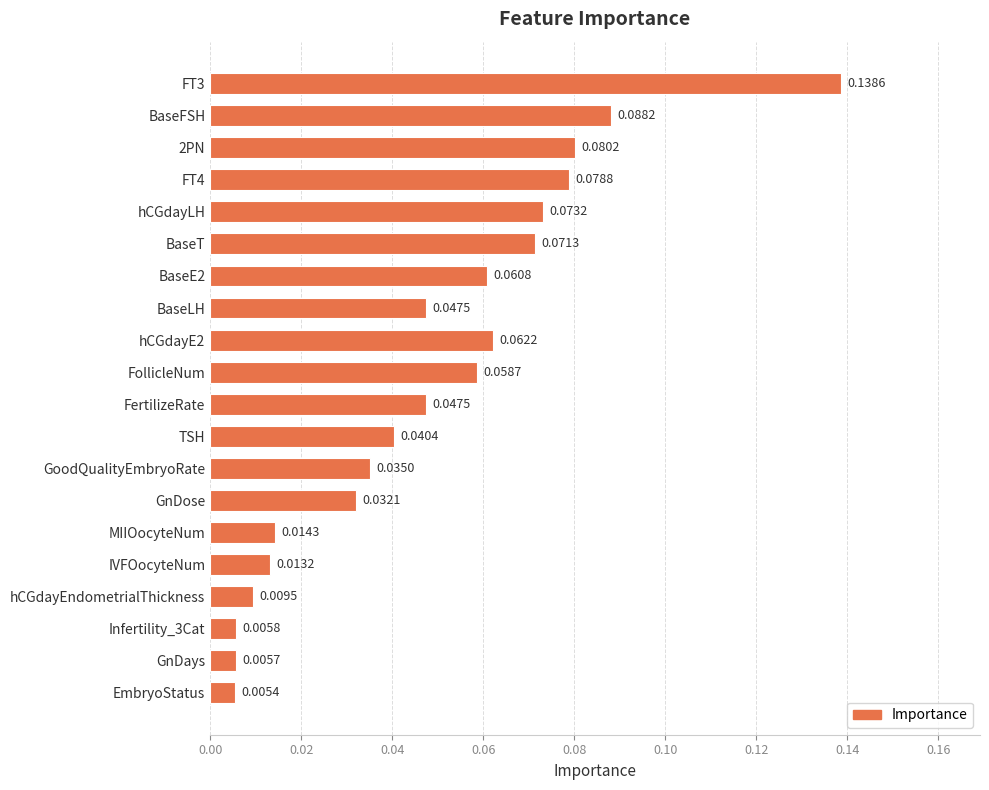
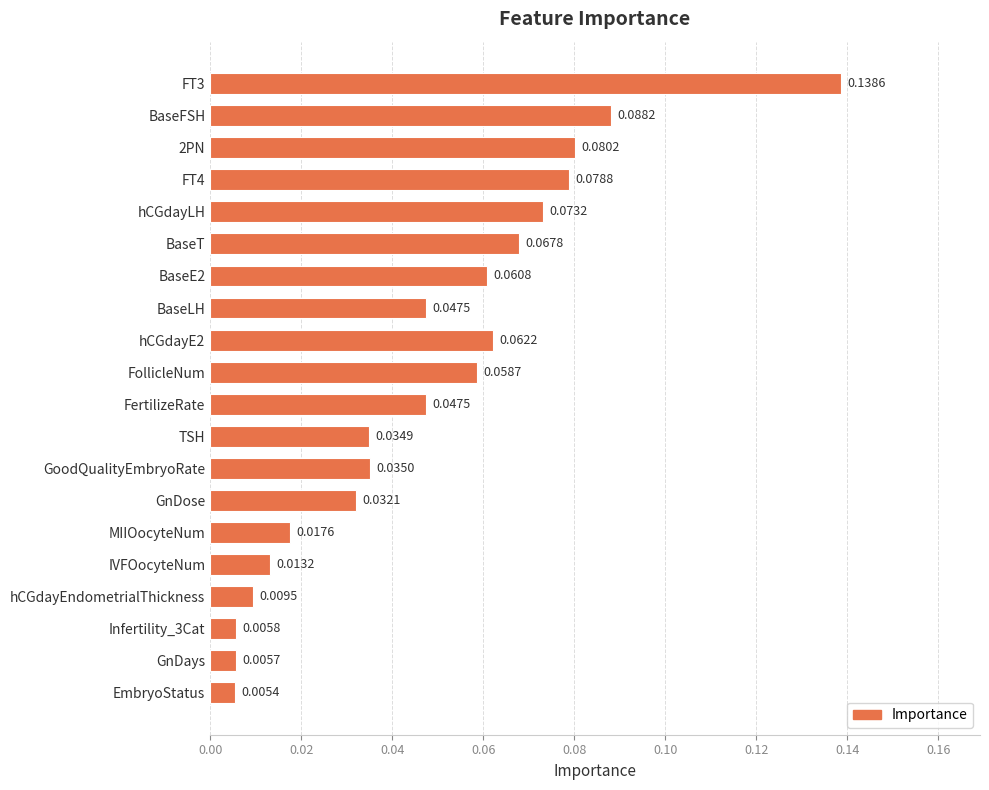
  {
    "FT3": 0.1386,
    "BaseFSH": 0.0882,
    "2PN": 0.0802,
    "FT4": 0.0788,
    "hCGdayLH": 0.0732,
-   "BaseT": 0.0713,
+   "BaseT": 0.0678,
    "BaseE2": 0.0608,
    "BaseLH": 0.0475,
    "hCGdayE2": 0.0622,
    "FollicleNum": 0.0587,
    "FertilizeRate": 0.0475,
-   "TSH": 0.0404,
+   "TSH": 0.0349,
    "GoodQualityEmbryoRate": 0.0350,
    "GnDose": 0.0321,
-   "MIIOocyteNum": 0.0143,
+   "MIIOocyteNum": 0.0176,
    "IVFOocyteNum": 0.0132,
    "hCGdayEndometrialThickness": 0.0095,
    "Infertility_3Cat": 0.0058,
    "GnDays": 0.0057,
    "EmbryoStatus": 0.0054
  }
